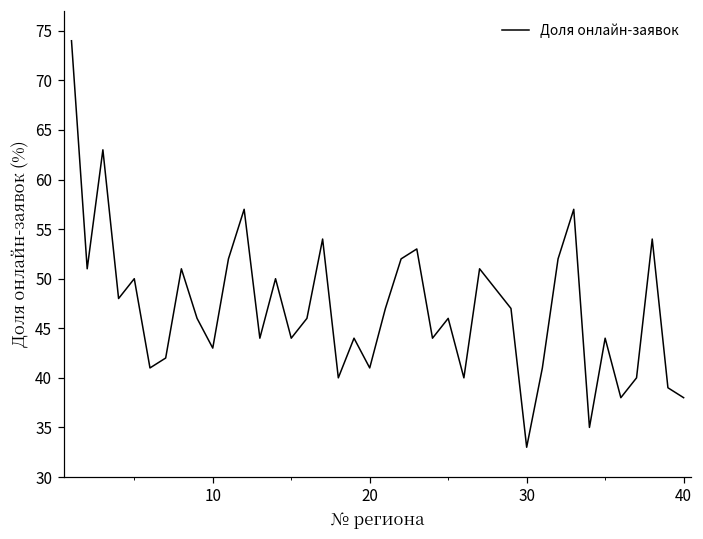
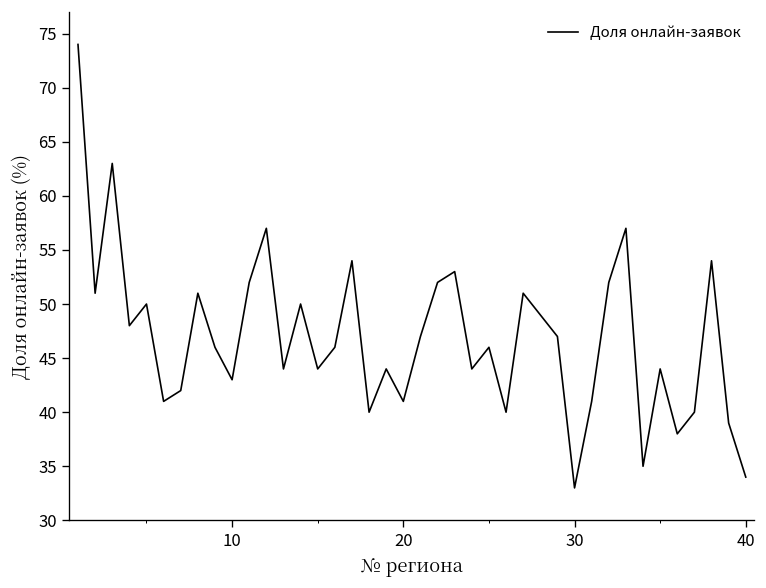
  {
    "10": 43,
    "20": 41,
    "30": 33,
-   "40": 38
+   "40": 34
  }
